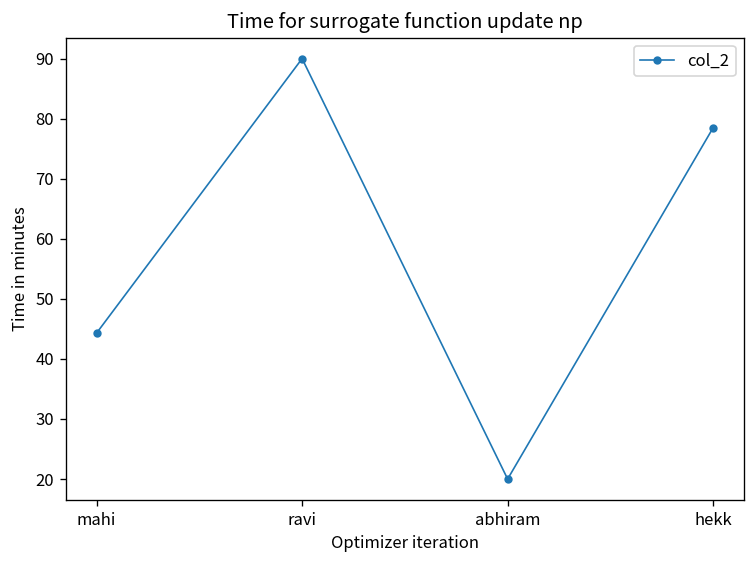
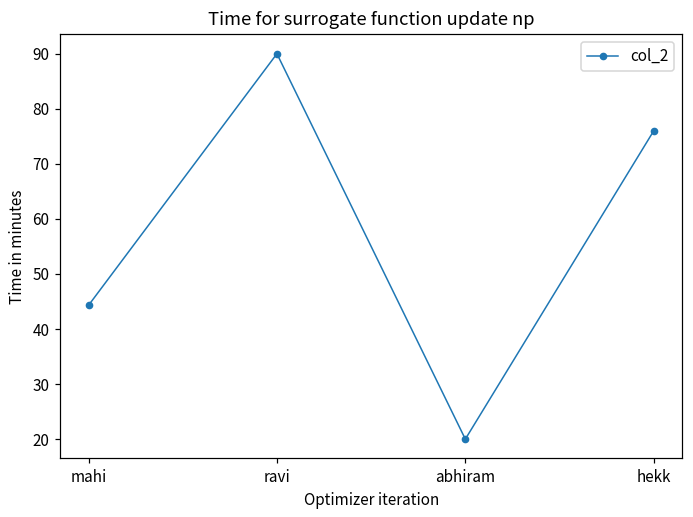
  {
    "mahi": 44,
    "ravi": 90,
    "abhiram": 20,
-   "hekk": 79
+   "hekk": 76
  }
